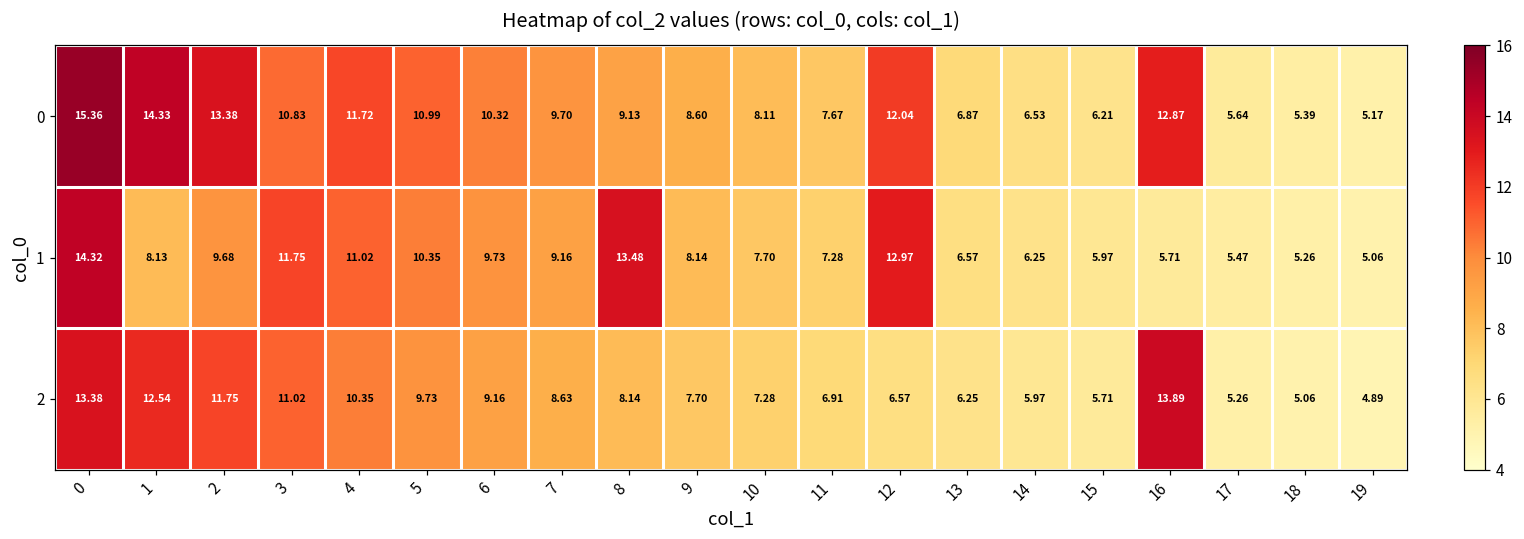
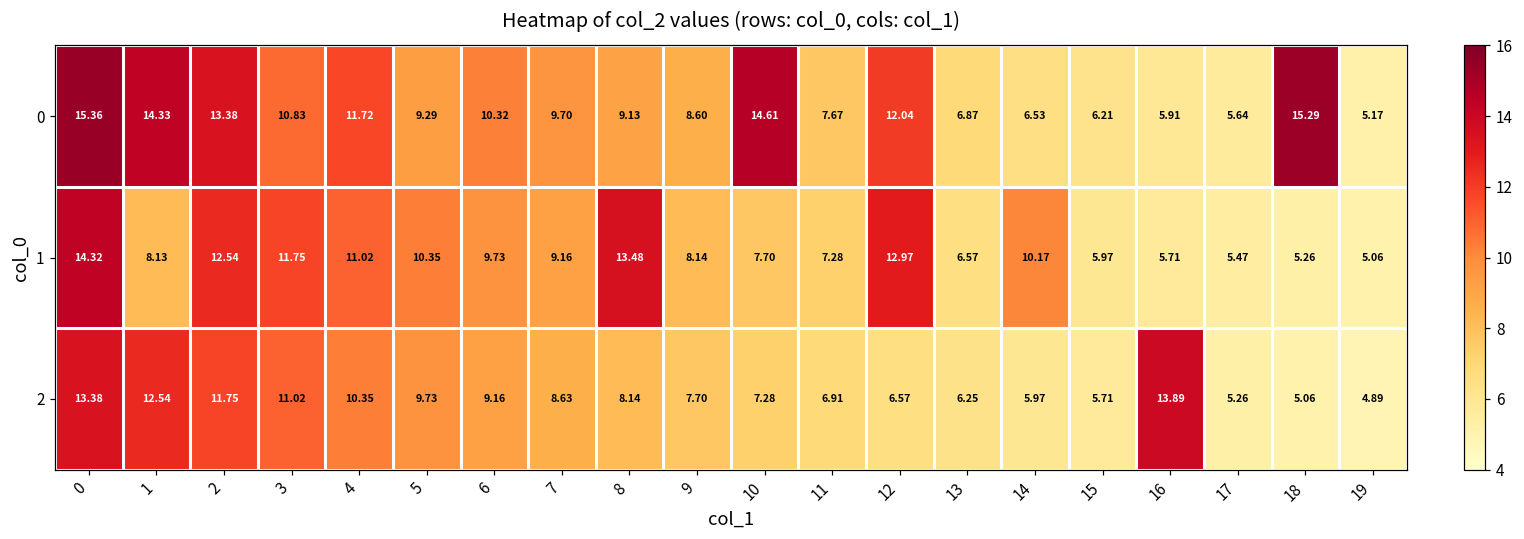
  {
    "0": {
      "0": 15.36,
      "1": 14.33,
      "2": 13.38,
      "3": 10.83,
      "4": 11.72,
-     "5": 10.99,
+     "5": 9.29,
      "6": 10.32,
      "7": 9.70,
      "8": 9.13,
      "9": 8.60,
-     "10": 8.11,
+     "10": 14.61,
      "11": 7.67,
      "12": 12.04,
      "13": 6.87,
      "14": 6.53,
      "15": 6.21,
-     "16": 12.87,
+     "16": 5.91,
      "17": 5.64,
-     "18": 5.39,
+     "18": 15.29,
      "19": 5.17
    },
    "1": {
      "0": 14.32,
      "1": 8.13,
-     "2": 9.68,
+     "2": 12.54,
      "3": 11.75,
      "4": 11.02,
      "5": 10.35,
      "6": 9.73,
      "7": 9.16,
      "8": 13.48,
      "9": 8.14,
      "10": 7.70,
      "11": 7.28,
      "12": 12.97,
      "13": 6.57,
-     "14": 6.25,
+     "14": 10.17,
      "15": 5.97,
      "16": 5.71,
      "17": 5.47,
      "18": 5.26,
      "19": 5.06
    },
    "2": {
      "0": 13.38,
      "1": 12.54,
      "2": 11.75,
      "3": 11.02,
      "4": 10.35,
      "5": 9.73,
      "6": 9.16,
      "7": 8.63,
      "8": 8.14,
      "9": 7.70,
      "10": 7.28,
      "11": 6.91,
      "12": 6.57,
      "13": 6.25,
      "14": 5.97,
      "15": 5.71,
      "16": 13.89,
      "17": 5.26,
      "18": 5.06,
      "19": 4.89
    }
  }
